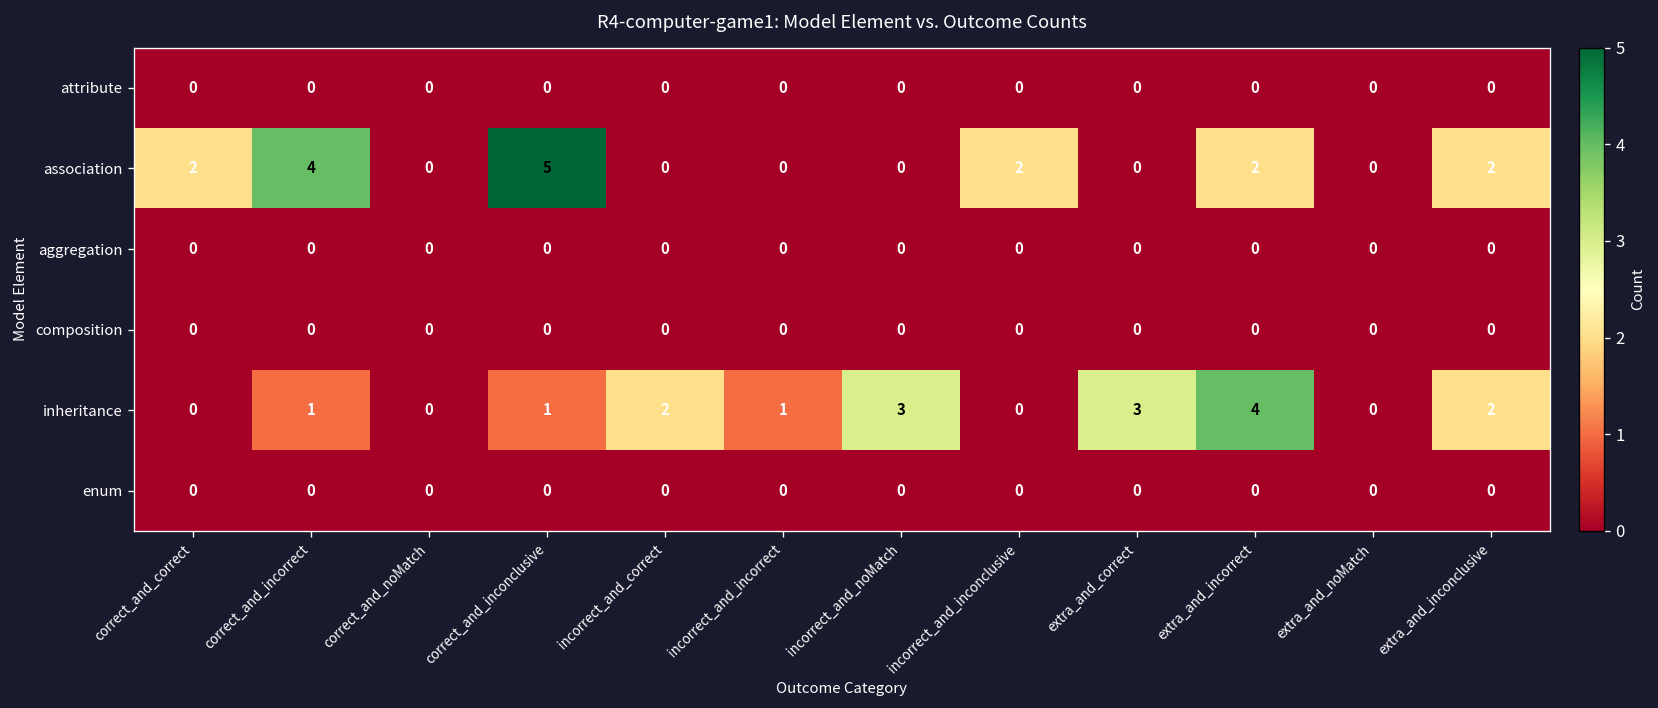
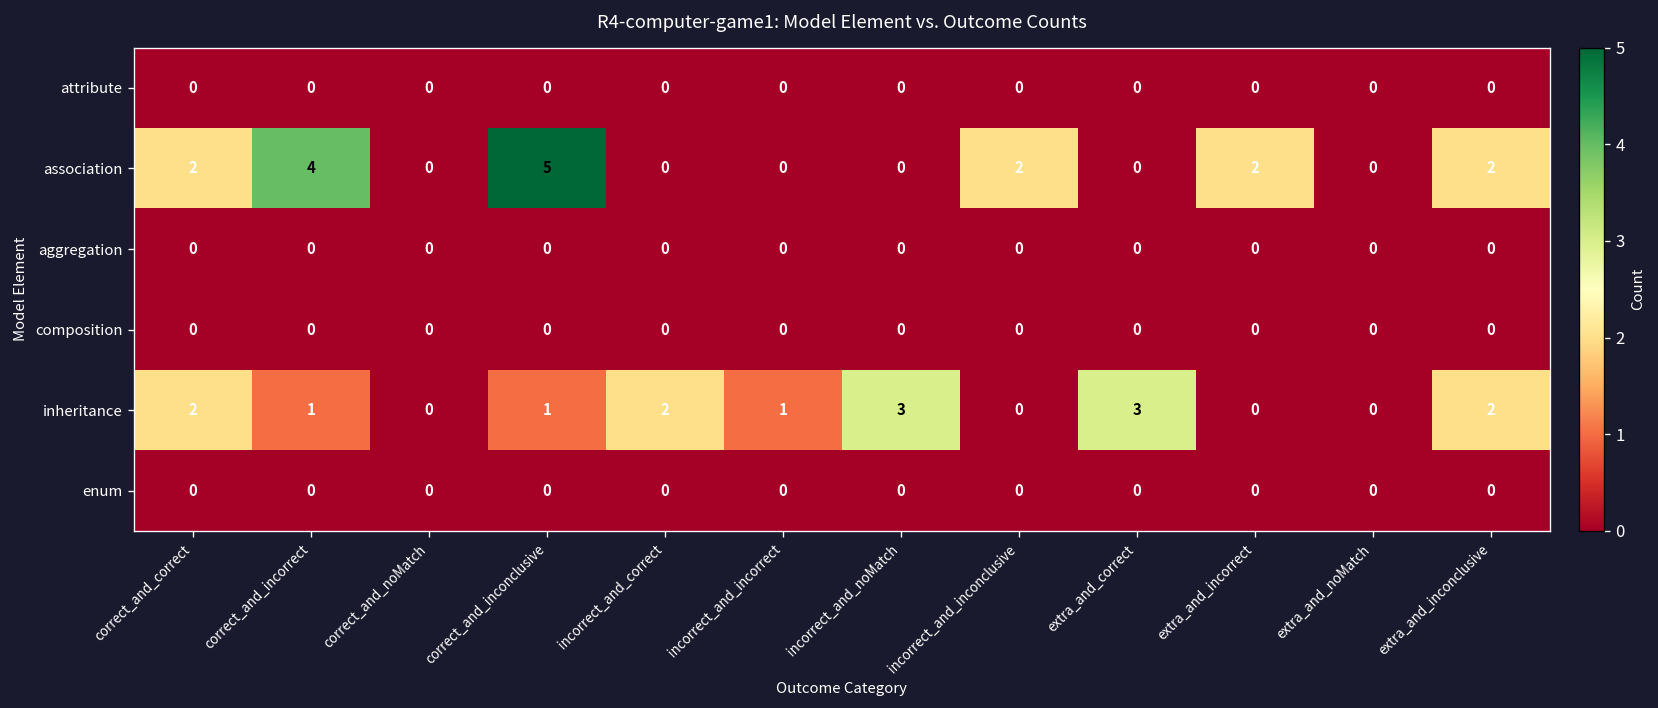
  {
    "attribute": {
      "correct_and_correct": 0,
      "correct_and_incorrect": 0,
      "correct_and_noMatch": 0,
      "correct_and_inconclusive": 0,
      "incorrect_and_correct": 0,
      "incorrect_and_incorrect": 0,
      "incorrect_and_noMatch": 0,
      "incorrect_and_inconclusive": 0,
      "extra_and_correct": 0,
      "extra_and_incorrect": 0,
      "extra_and_noMatch": 0,
      "extra_and_inconclusive": 0
    },
    "association": {
      "correct_and_correct": 2,
      "correct_and_incorrect": 4,
      "correct_and_noMatch": 0,
      "correct_and_inconclusive": 5,
      "incorrect_and_correct": 0,
      "incorrect_and_incorrect": 0,
      "incorrect_and_noMatch": 0,
      "incorrect_and_inconclusive": 2,
      "extra_and_correct": 0,
      "extra_and_incorrect": 2,
      "extra_and_noMatch": 0,
      "extra_and_inconclusive": 2
    },
    "aggregation": {
      "correct_and_correct": 0,
      "correct_and_incorrect": 0,
      "correct_and_noMatch": 0,
      "correct_and_inconclusive": 0,
      "incorrect_and_correct": 0,
      "incorrect_and_incorrect": 0,
      "incorrect_and_noMatch": 0,
      "incorrect_and_inconclusive": 0,
      "extra_and_correct": 0,
      "extra_and_incorrect": 0,
      "extra_and_noMatch": 0,
      "extra_and_inconclusive": 0
    },
    "composition": {
      "correct_and_correct": 0,
      "correct_and_incorrect": 0,
      "correct_and_noMatch": 0,
      "correct_and_inconclusive": 0,
      "incorrect_and_correct": 0,
      "incorrect_and_incorrect": 0,
      "incorrect_and_noMatch": 0,
      "incorrect_and_inconclusive": 0,
      "extra_and_correct": 0,
      "extra_and_incorrect": 0,
      "extra_and_noMatch": 0,
      "extra_and_inconclusive": 0
    },
    "inheritance": {
-     "correct_and_correct": 0,
+     "correct_and_correct": 2,
      "correct_and_incorrect": 1,
      "correct_and_noMatch": 0,
      "correct_and_inconclusive": 1,
      "incorrect_and_correct": 2,
      "incorrect_and_incorrect": 1,
      "incorrect_and_noMatch": 3,
      "incorrect_and_inconclusive": 0,
      "extra_and_correct": 3,
-     "extra_and_incorrect": 4,
+     "extra_and_incorrect": 0,
      "extra_and_noMatch": 0,
      "extra_and_inconclusive": 2
    },
    "enum": {
      "correct_and_correct": 0,
      "correct_and_incorrect": 0,
      "correct_and_noMatch": 0,
      "correct_and_inconclusive": 0,
      "incorrect_and_correct": 0,
      "incorrect_and_incorrect": 0,
      "incorrect_and_noMatch": 0,
      "incorrect_and_inconclusive": 0,
      "extra_and_correct": 0,
      "extra_and_incorrect": 0,
      "extra_and_noMatch": 0,
      "extra_and_inconclusive": 0
    }
  }
